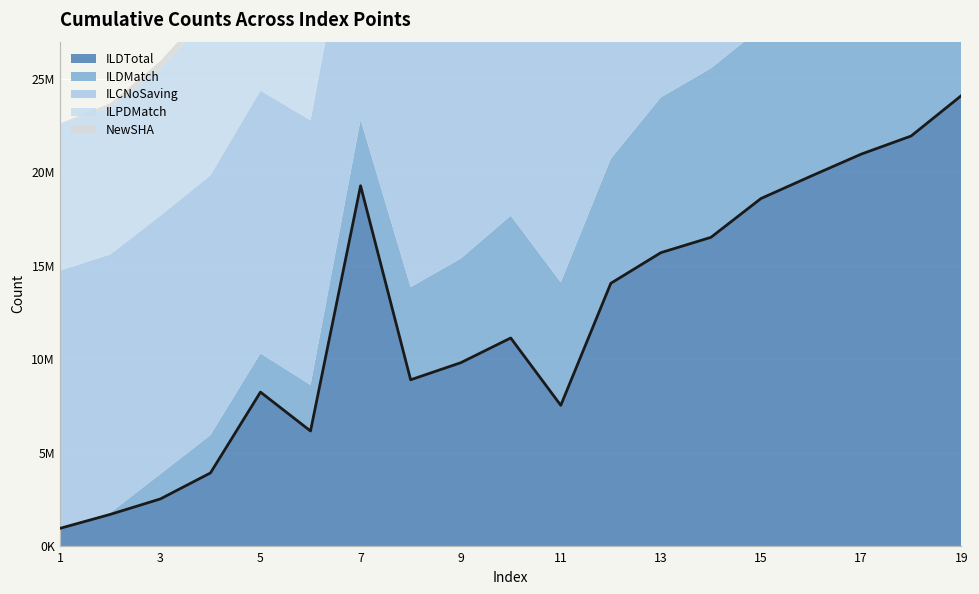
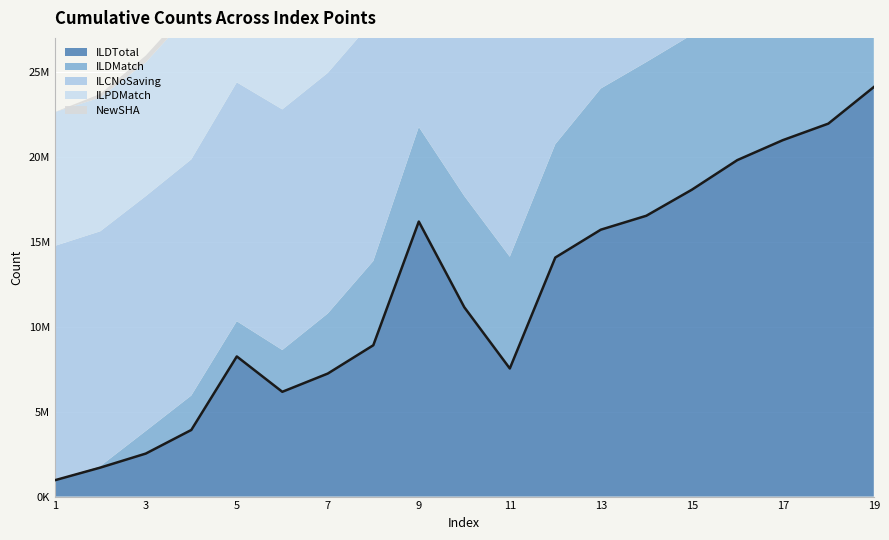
  {
    "ILDTotal": {
      "3": 2500000,
      "5": 8200000,
-     "7": 19300000,
-     "9": 9800000,
+     "7": 7200000,
+     "9": 16200000,
      "11": 7500000,
      "13": 15700000,
-     "15": 18600000,
+     "15": 18100000,
      "17": 21000000,
      "19": 24100000
    }
  }
